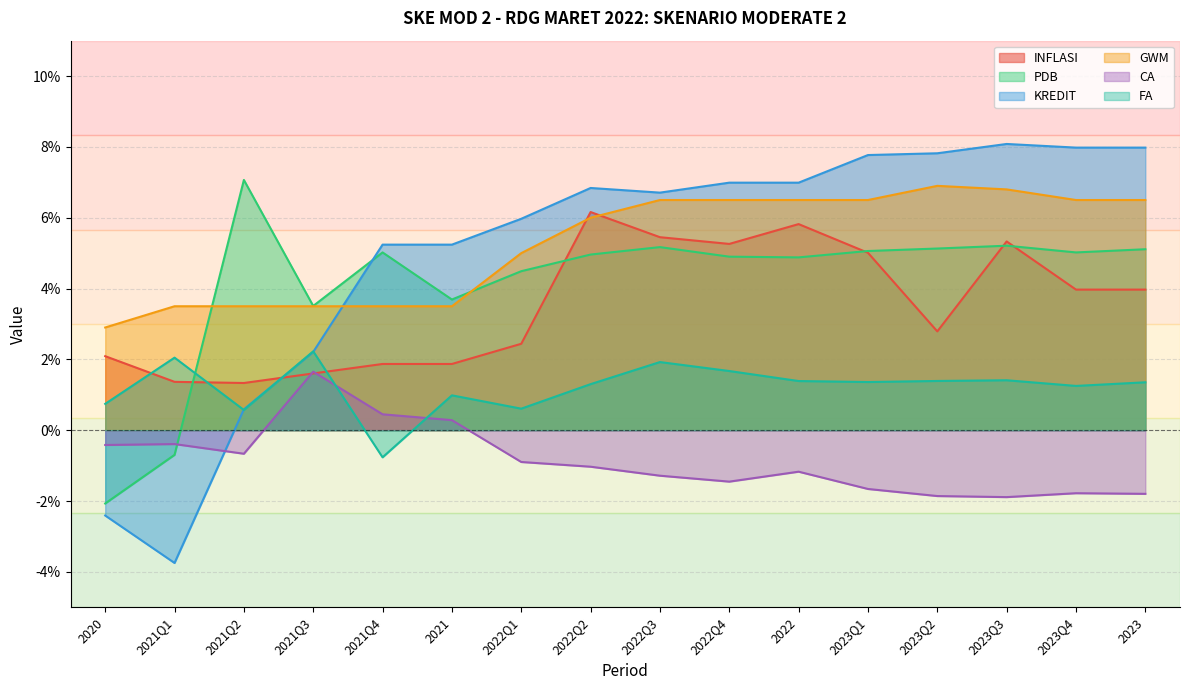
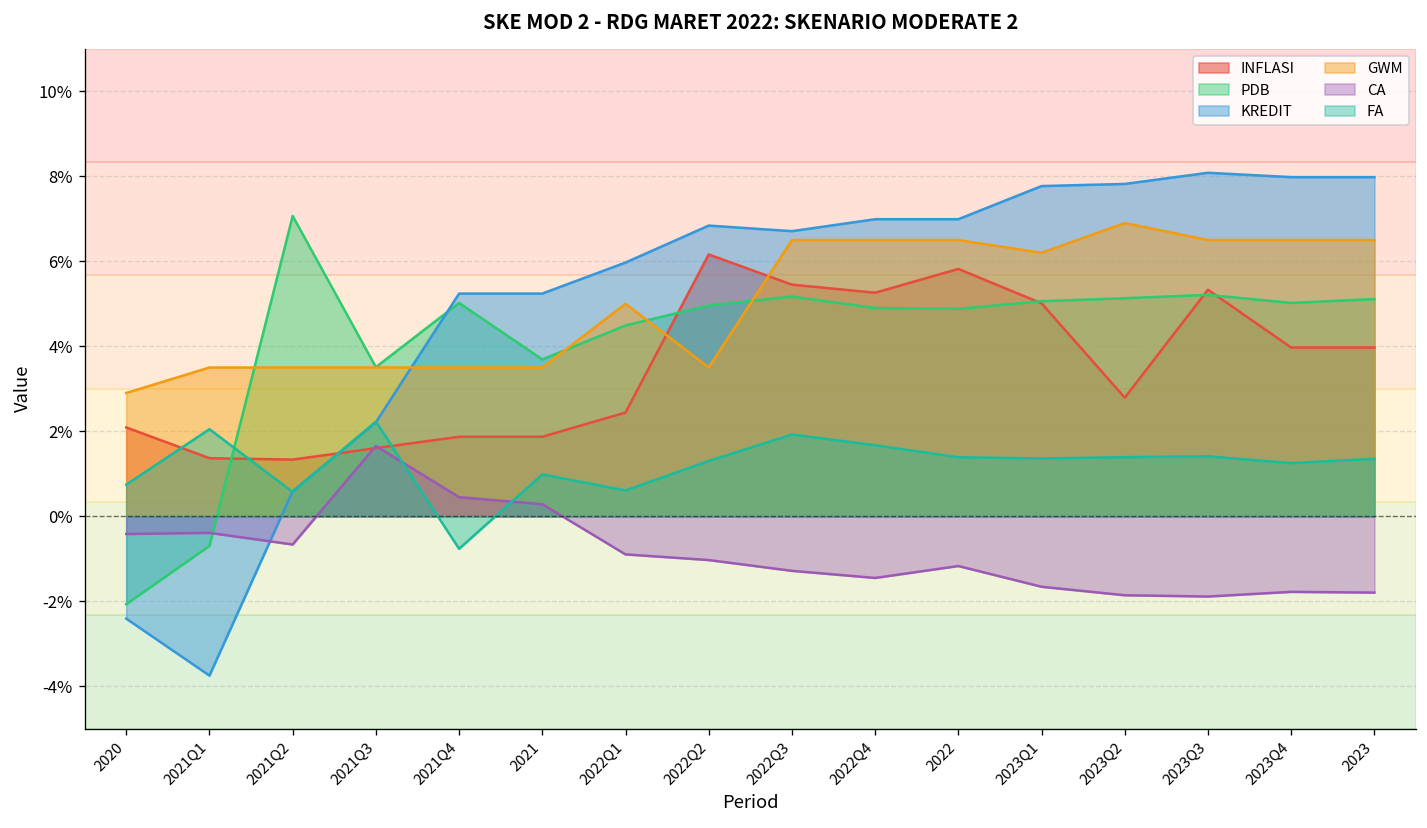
  {
    "INFLASI": {
      "2020": "2.1%",
      "2021Q1": "1.4%",
      "2021Q2": "1.3%",
      "2021Q4": "1.9%",
      "2021": "1.9%",
      "2022Q1": "2.4%",
      "2022Q2": "6.2%",
      "2022Q3": "5.5%",
      "2022Q4": "5.3%",
      "2022": "5.8%",
      "2023Q2": "2.8%",
      "2023Q3": "5.3%",
      "2023Q4": "4.0%",
      "2023": "4.0%"
    },
    "GWM": {
      "2020": "2.9%",
      "2021Q1": "3.5%",
      "2021Q2": "3.5%",
      "2021Q4": "3.5%",
      "2021": "3.5%",
      "2022Q1": "5.0%",
-     "2022Q2": "6.0%",
+     "2022Q2": "3.5%",
      "2022Q3": "6.5%",
      "2022Q4": "6.5%",
      "2022": "6.5%",
-     "2023Q1": "6.5%",
+     "2023Q1": "6.2%",
      "2023Q2": "6.9%",
-     "2023Q3": "6.8%",
+     "2023Q3": "6.5%",
      "2023Q4": "6.5%",
      "2023": "6.5%"
    }
  }
